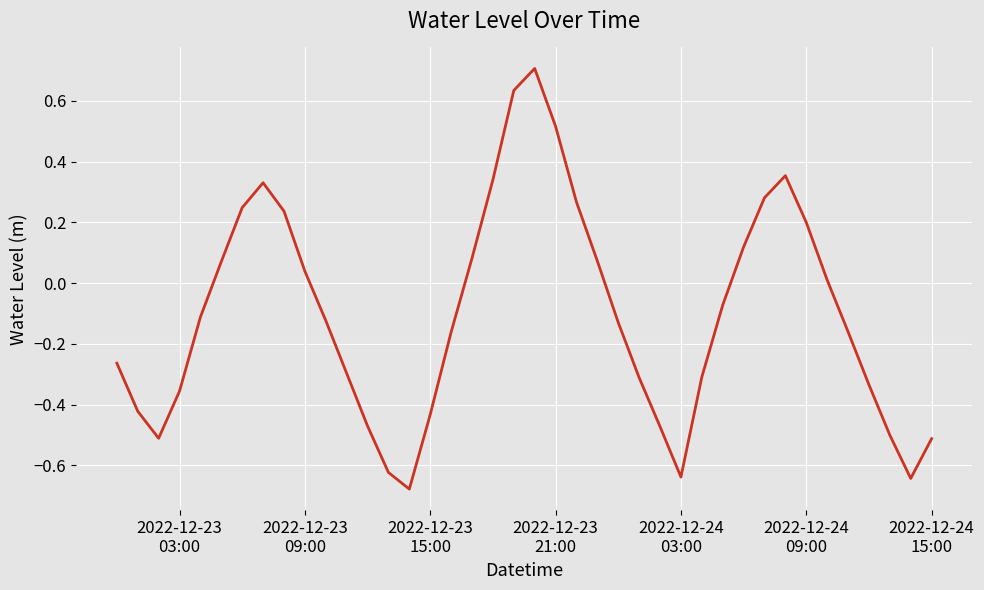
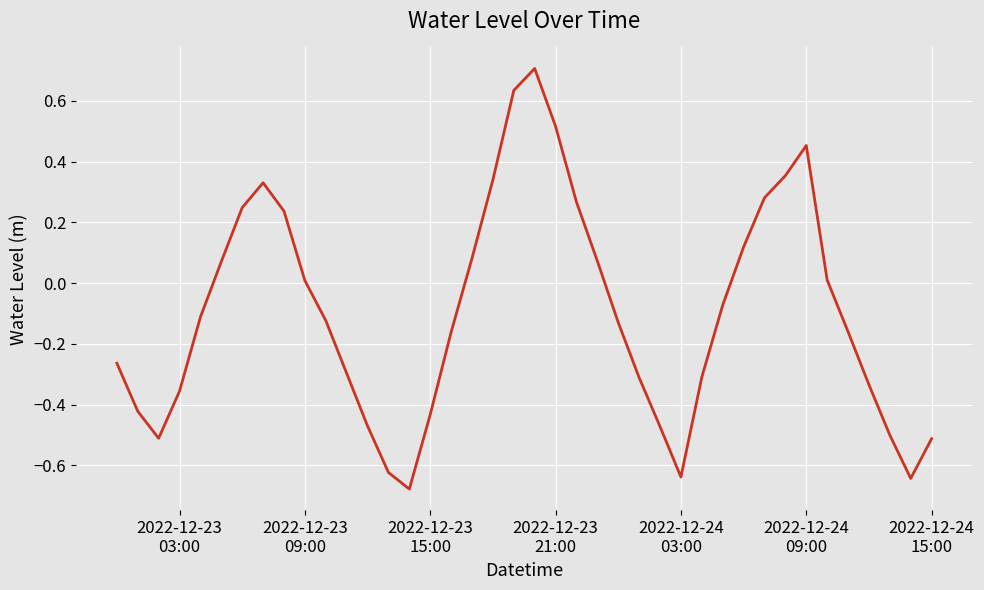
  {
    "2022-12-23 03:00": -0.36,
-   "2022-12-23 09:00": 0.04,
+   "2022-12-23 09:00": 0.01,
    "2022-12-23 15:00": -0.43,
    "2022-12-23 21:00": 0.52,
    "2022-12-24 03:00": -0.64,
-   "2022-12-24 09:00": 0.20,
+   "2022-12-24 09:00": 0.45,
    "2022-12-24 15:00": -0.51
  }
